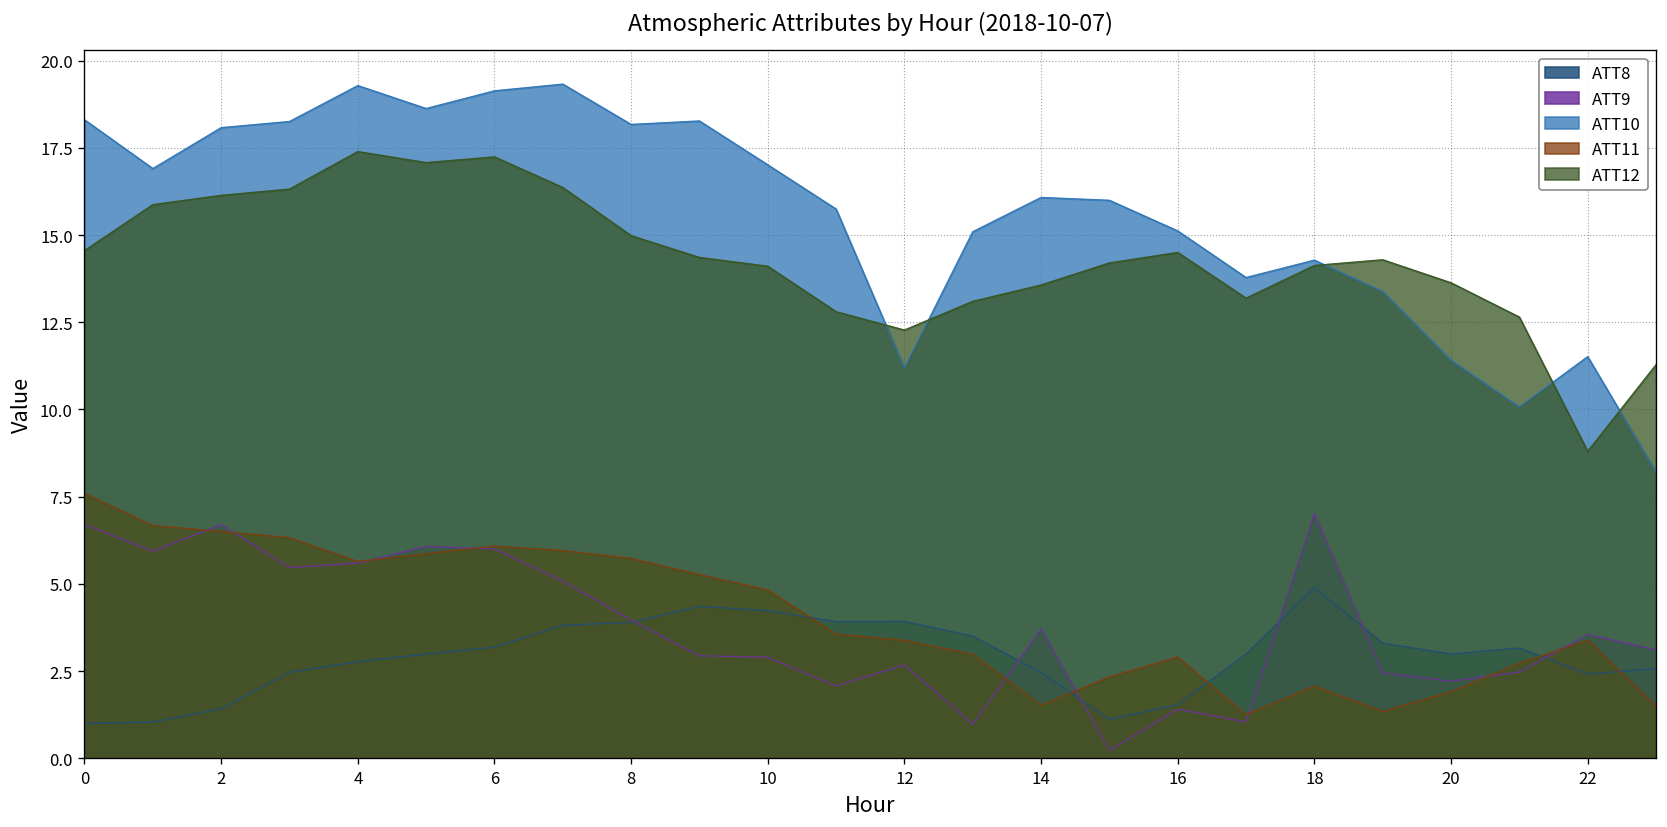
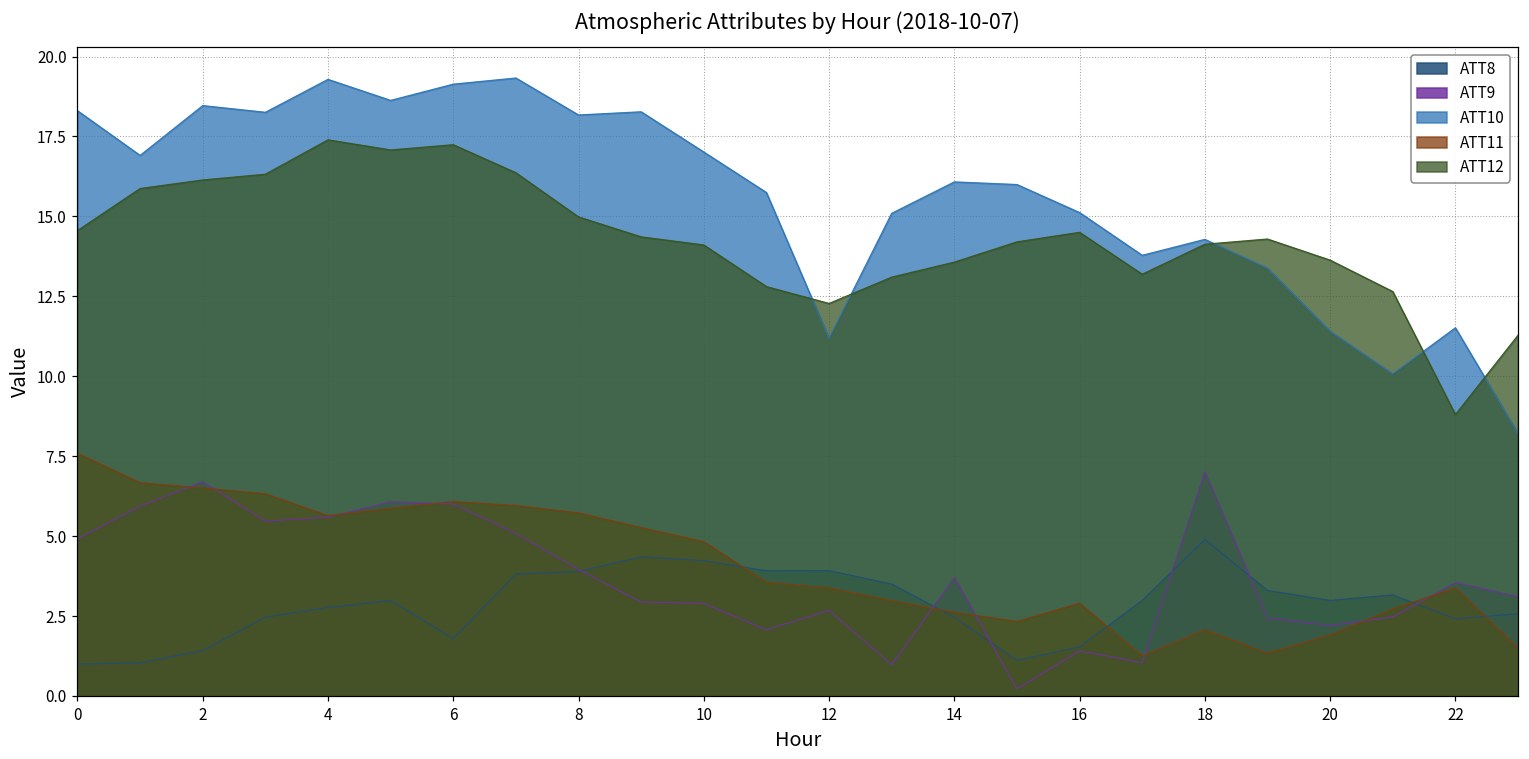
  {
    "ATT8": {
      "0": 1.0,
      "2": 1.4,
      "4": 2.8,
-     "6": 3.2,
+     "6": 1.8,
      "10": 4.2,
      "12": 3.9,
      "14": 2.5,
      "16": 1.5,
      "18": 4.9,
      "20": 3.0,
      "22": 2.4
    },
    "ATT9": {
-     "0": 6.7,
+     "0": 4.9,
      "2": 6.7,
      "10": 2.9,
      "12": 2.7,
      "14": 3.7,
      "16": 1.4,
      "18": 7.0,
      "20": 2.2,
      "22": 3.5
    },
    "ATT10": {
      "0": 18.3,
-     "2": 18.1,
+     "2": 18.5,
      "4": 19.3,
      "6": 19.1,
      "8": 18.2,
      "10": 17.0,
      "12": 11.2,
      "14": 16.1,
      "16": 15.1,
      "18": 14.3,
      "20": 11.4,
      "22": 11.5
    },
    "ATT11": {
      "0": 7.6,
      "2": 6.5,
      "8": 5.7,
      "10": 4.8,
      "12": 3.4,
-     "14": 1.5,
+     "14": 2.6,
      "16": 2.9,
      "18": 2.1,
      "20": 1.9,
      "22": 3.4
    },
    "ATT12": {
      "0": 14.6,
      "2": 16.1,
      "4": 17.4,
      "6": 17.2,
      "8": 15.0,
      "10": 14.1,
      "12": 12.3,
      "14": 13.6,
      "16": 14.5,
      "18": 14.1,
      "20": 13.6,
      "22": 8.8
    }
  }
